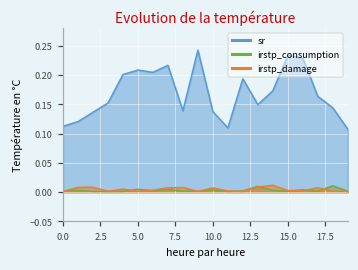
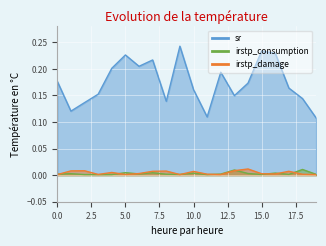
  {
    "sr": {
-     "0.0": 0.11,
-     "5.0": 0.21,
-     "10.0": 0.14
+     "0.0": 0.18,
+     "5.0": 0.23,
+     "10.0": 0.16
    }
  }
